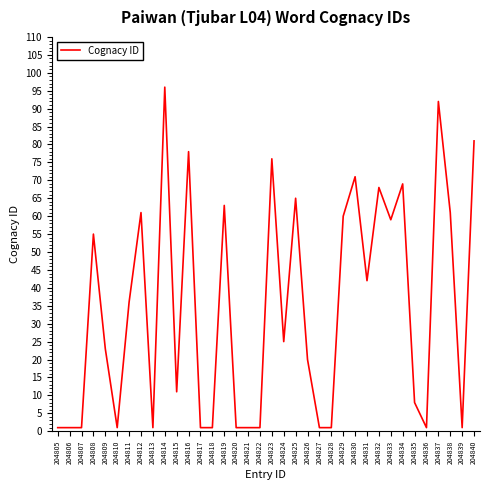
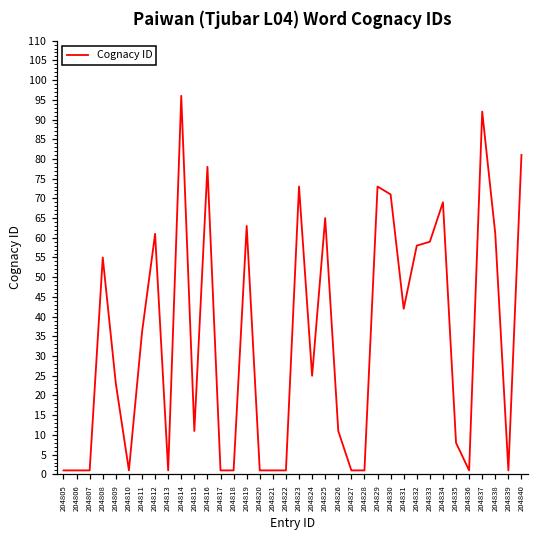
  {
    "204805": 1,
    "204806": 1,
    "204807": 1,
    "204808": 55,
    "204809": 23,
    "204810": 1,
    "204811": 36,
    "204812": 61,
    "204813": 1,
    "204814": 96,
    "204815": 11,
    "204816": 78,
    "204817": 1,
    "204818": 1,
    "204819": 63,
    "204820": 1,
    "204821": 1,
    "204822": 1,
-   "204823": 76,
+   "204823": 73,
    "204824": 25,
    "204825": 65,
-   "204826": 20,
+   "204826": 11,
    "204827": 1,
    "204828": 1,
-   "204829": 60,
+   "204829": 73,
    "204830": 71,
    "204831": 42,
-   "204832": 68,
+   "204832": 58,
    "204833": 59,
    "204834": 69,
    "204835": 8,
    "204836": 1,
    "204837": 92,
    "204838": 61,
    "204839": 1,
    "204840": 81
  }
